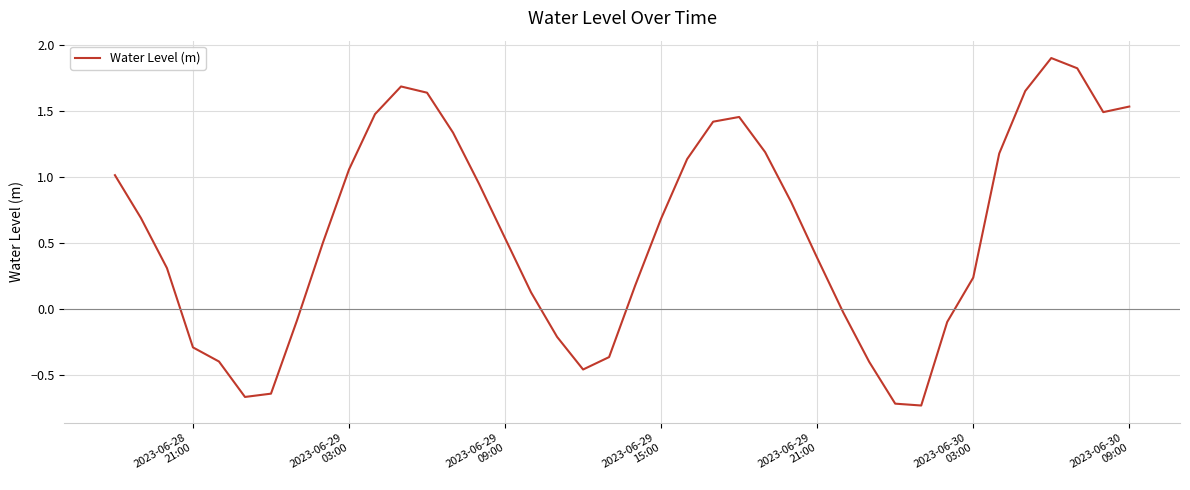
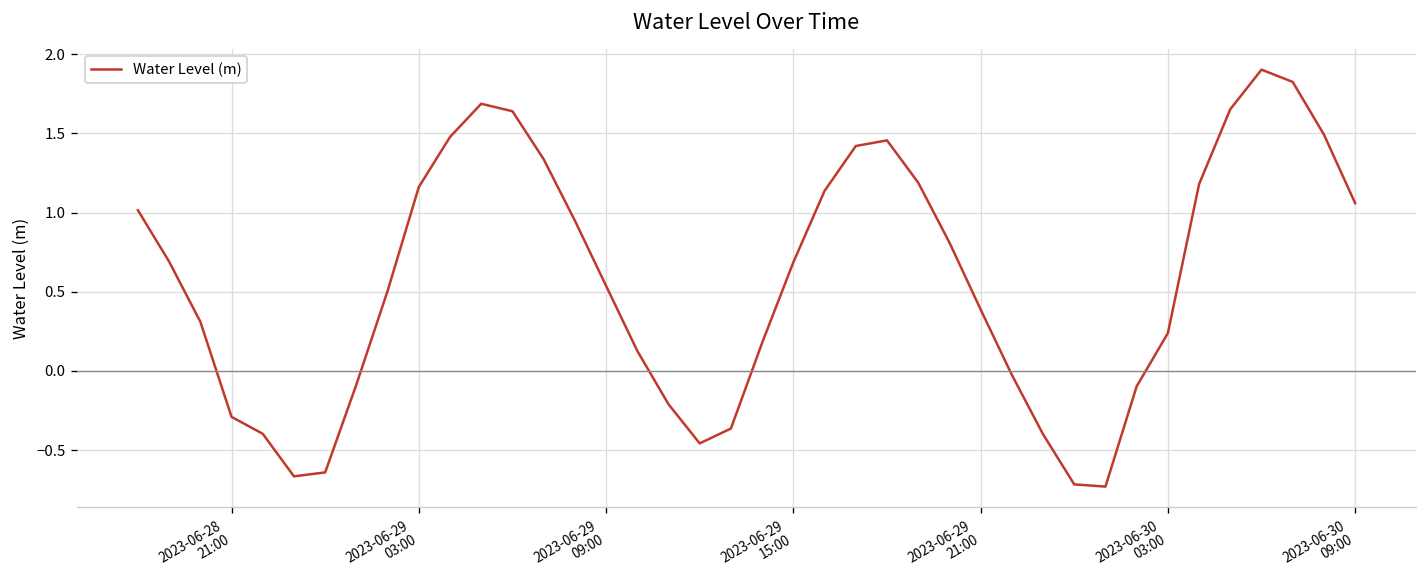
  {
    "2023-06-28 21:00": -0.29,
-   "2023-06-29 03:00": 1.06,
+   "2023-06-29 03:00": 1.16,
    "2023-06-29 09:00": 0.54,
    "2023-06-29 15:00": 0.69,
    "2023-06-29 21:00": 0.39,
    "2023-06-30 03:00": 0.24,
-   "2023-06-30 09:00": 1.54
+   "2023-06-30 09:00": 1.06
  }
